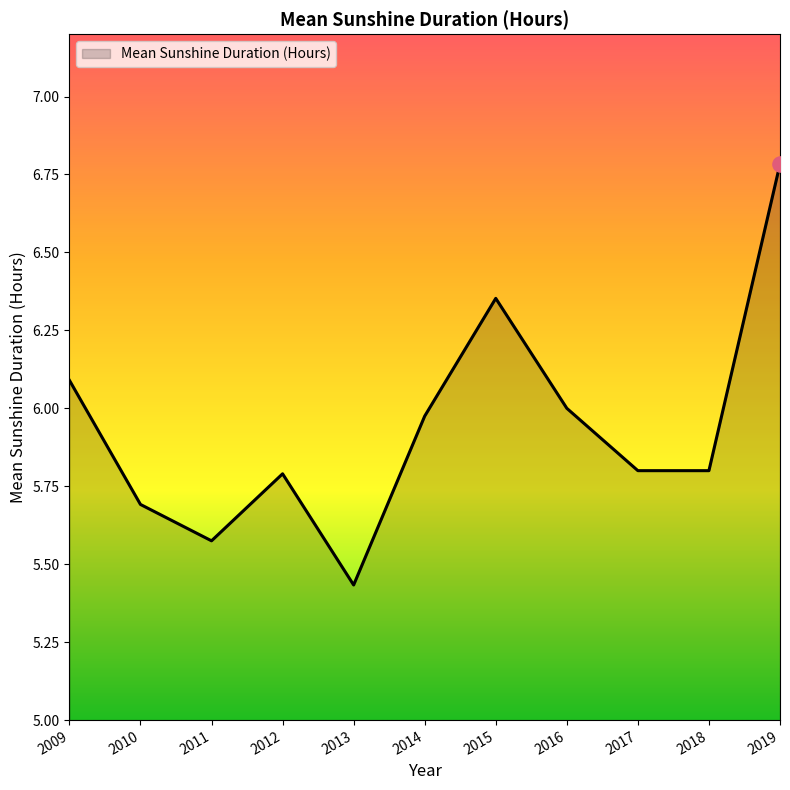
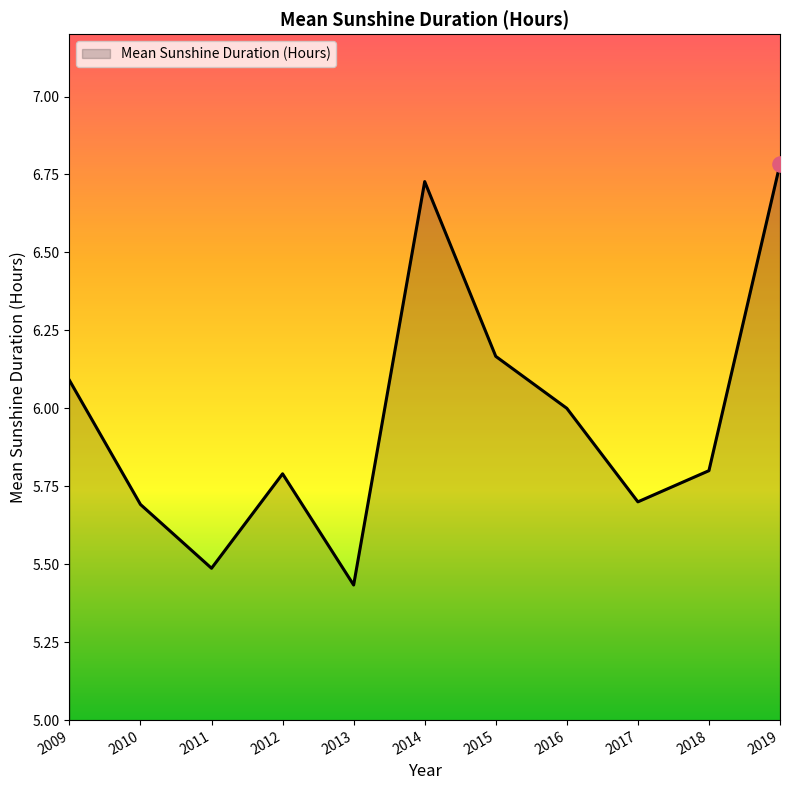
  {
    "Mean Sunshine Duration (Hours)": {
      "2009": 6.09,
      "2010": 5.69,
-     "2011": 5.58,
+     "2011": 5.49,
      "2012": 5.79,
      "2013": 5.43,
-     "2014": 5.98,
-     "2015": 6.35,
+     "2014": 6.73,
+     "2015": 6.17,
      "2016": 6.00,
-     "2017": 5.8,
+     "2017": 5.7,
      "2018": 5.80
    }
  }
